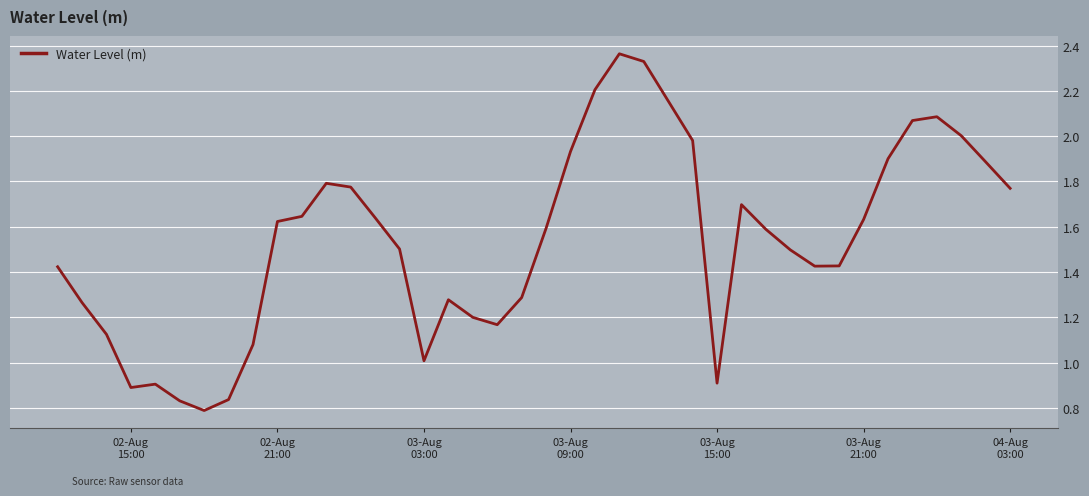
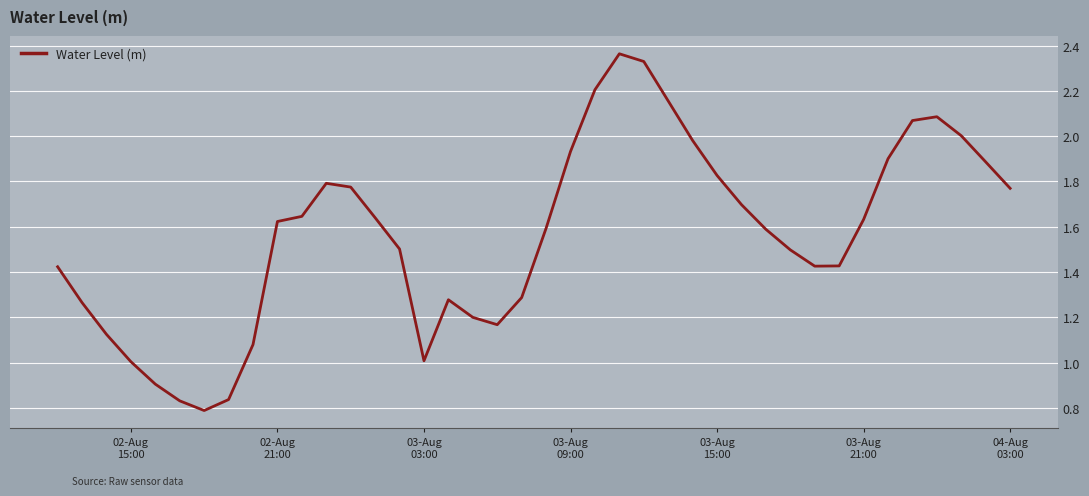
  {
-   "02-Aug 15:00": 0.89,
+   "02-Aug 15:00": 1.00,
    "02-Aug 21:00": 1.62,
    "03-Aug 03:00": 1.01,
    "03-Aug 09:00": 1.93,
-   "03-Aug 15:00": 0.91,
+   "03-Aug 15:00": 1.83,
    "03-Aug 21:00": 1.63,
    "04-Aug 03:00": 1.77
  }
